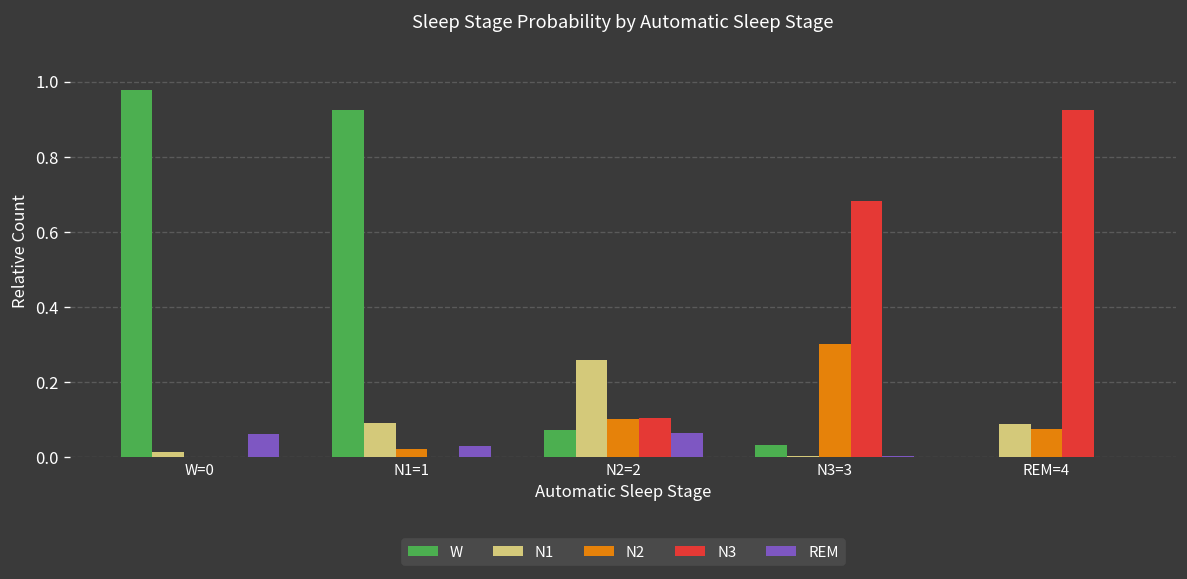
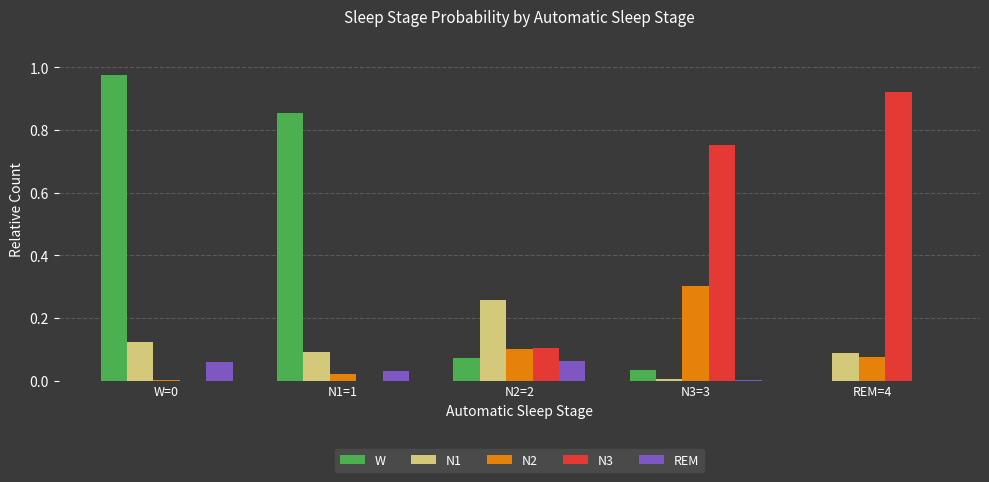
  {
    "W": {
      "W=0": 0.98,
-     "N1=1": 0.93,
+     "N1=1": 0.86,
      "N2=2": 0.07,
      "N3=3": 0.03
    },
    "N1": {
-     "W=0": 0.01,
+     "W=0": 0.12,
      "N1=1": 0.09,
      "N2=2": 0.26,
      "REM=4": 0.09
    },
    "N2": {
      "N1=1": 0.02,
      "N2=2": 0.10,
      "N3=3": 0.30,
      "REM=4": 0.08
    },
    "N3": {
      "N2=2": 0.10,
-     "N3=3": 0.68,
+     "N3=3": 0.75,
      "REM=4": 0.92
    },
    "REM": {
      "W=0": 0.06,
      "N1=1": 0.03,
      "N2=2": 0.06
    }
  }
